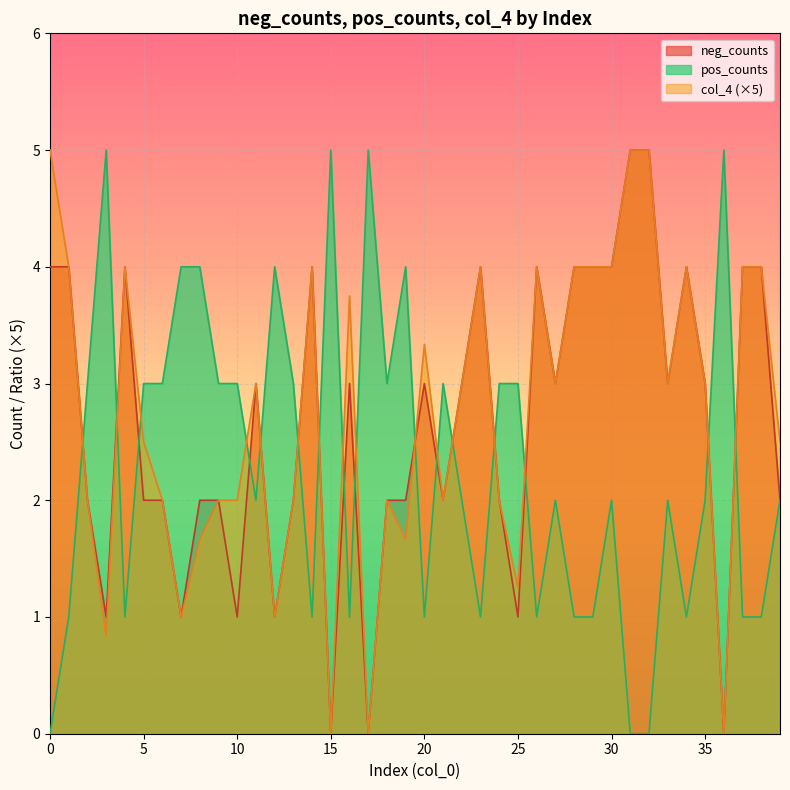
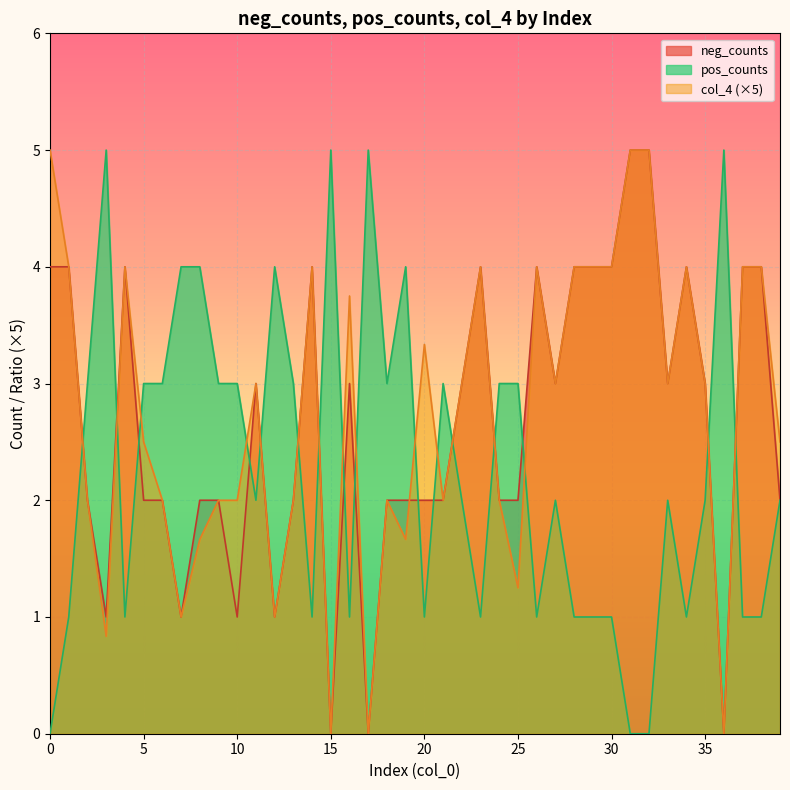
  {
    "neg_counts": {
      "0": 4,
      "5": 2,
      "10": 1,
-     "20": 3,
-     "25": 1
+     "20": 2,
+     "25": 2
    },
    "pos_counts": {
      "0": 0,
      "5": 3,
      "10": 3,
      "15": 5,
      "20": 1,
      "25": 3,
-     "30": 2,
+     "30": 1,
      "35": 2
    },
    "col_4 (×5)": {
      "0": 5,
      "5": 2.50,
      "10": 2,
      "20": 3.34,
      "25": 1.25
    }
  }
